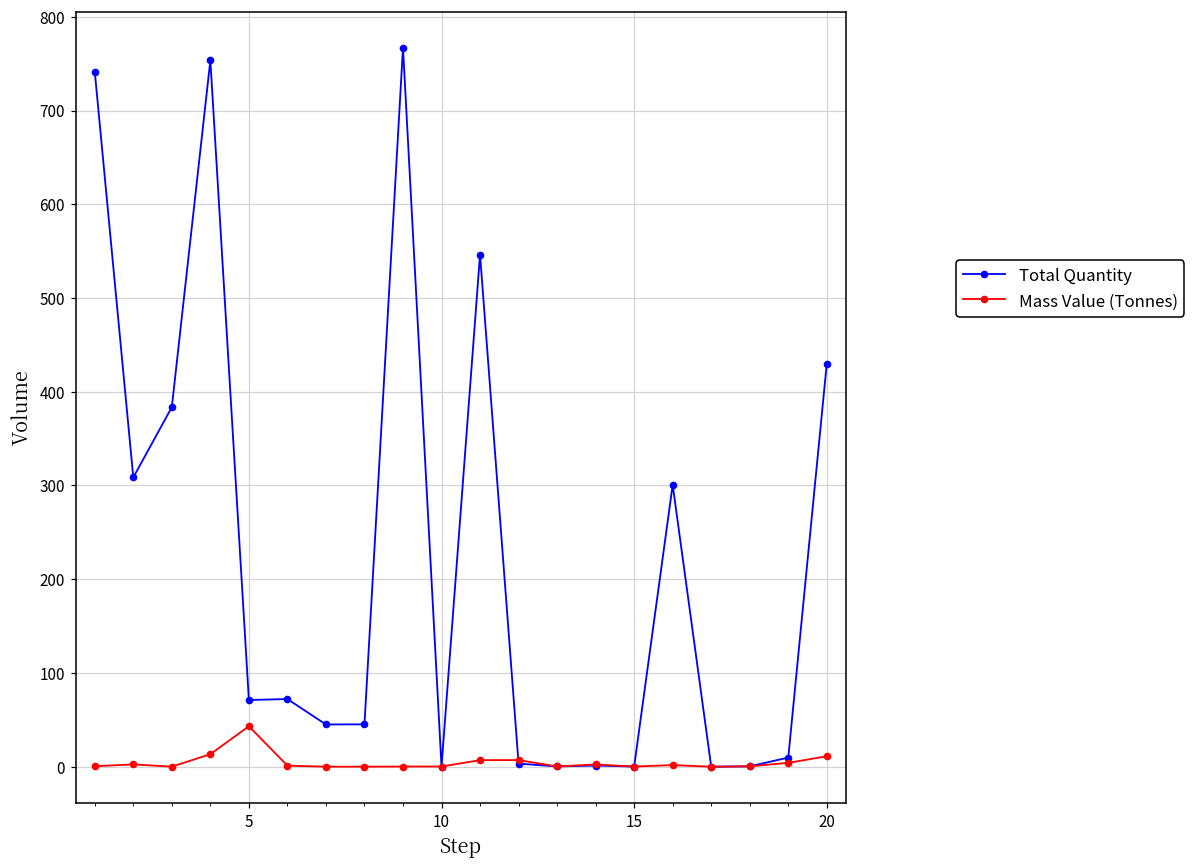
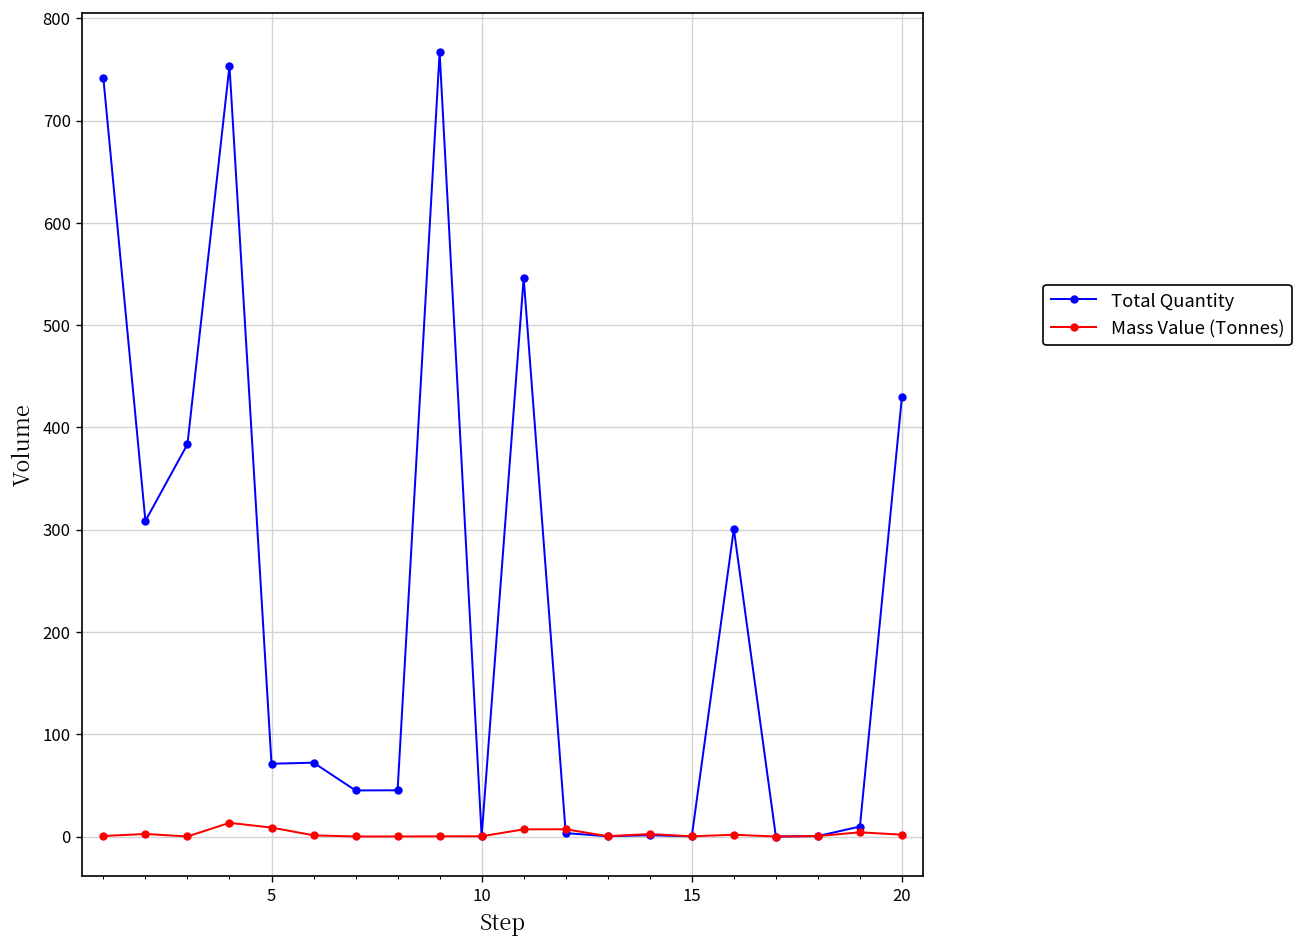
  {
    "Total Quantity": {
      "5": 70,
      "20": 430
    },
    "Mass Value (Tonnes)": {
-     "5": 40,
-     "20": 10
+     "5": 10,
+     "20": 0
    }
  }
